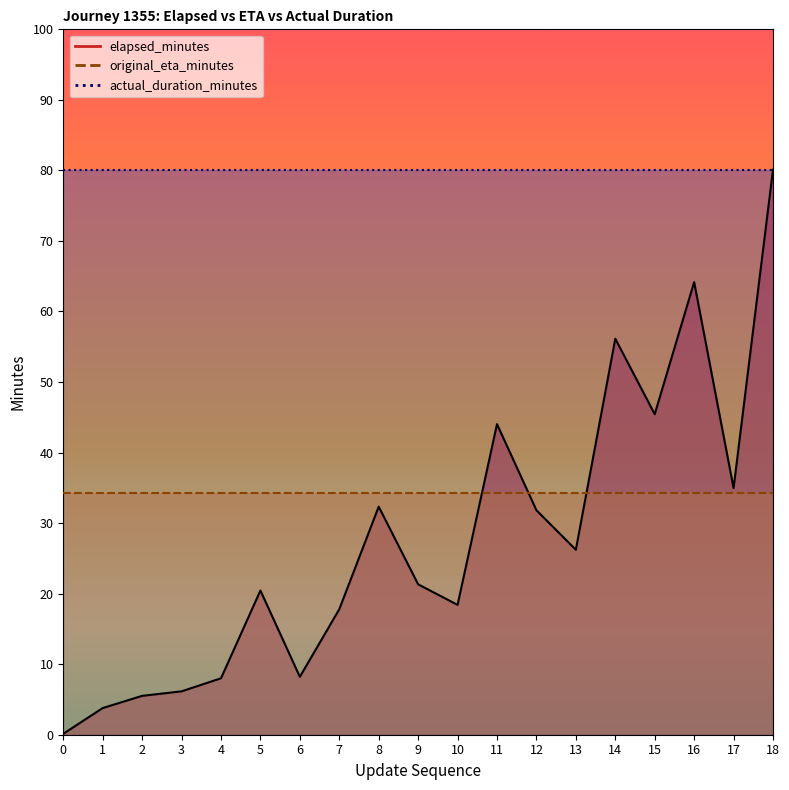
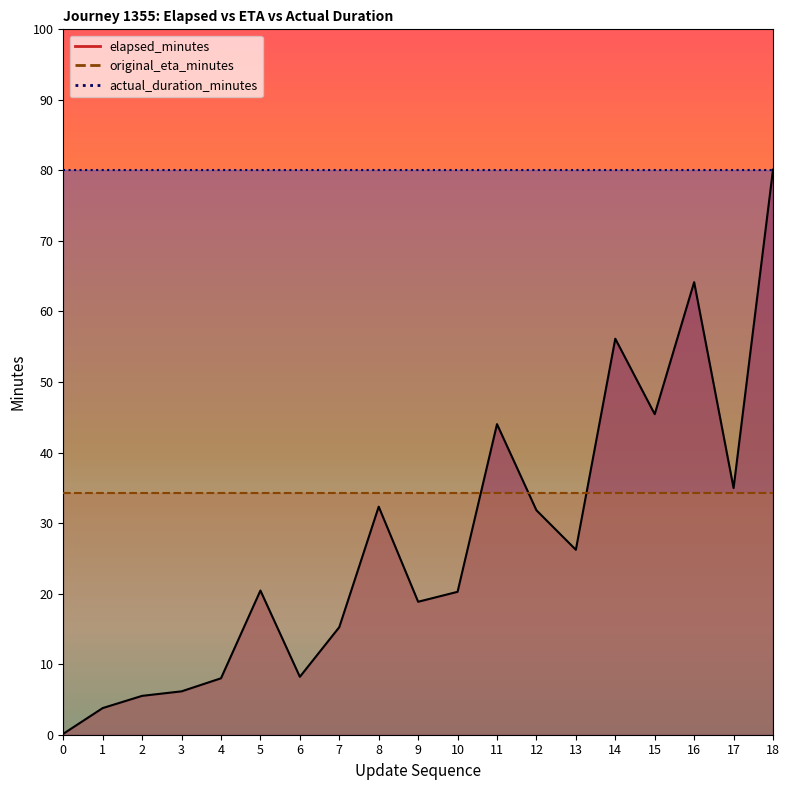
  {
    "elapsed_minutes": {
      "0": 0,
      "1": 4,
      "2": 6,
      "3": 6,
      "4": 8,
      "5": 20,
      "6": 8,
-     "7": 18,
+     "7": 15,
      "8": 32,
-     "9": 21,
-     "10": 18,
+     "9": 19,
+     "10": 20,
      "11": 44,
      "12": 32,
      "13": 26,
      "14": 56,
      "15": 45,
      "16": 64,
      "17": 35
    }
  }
